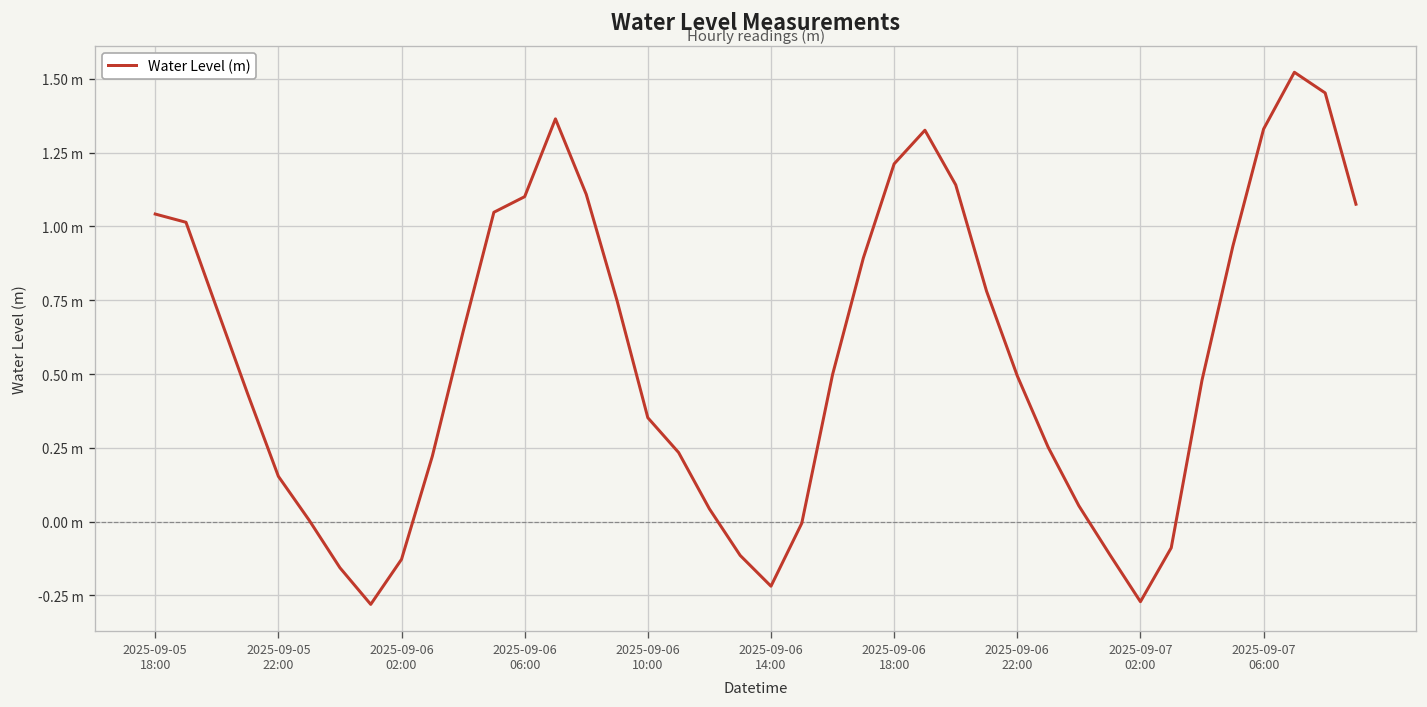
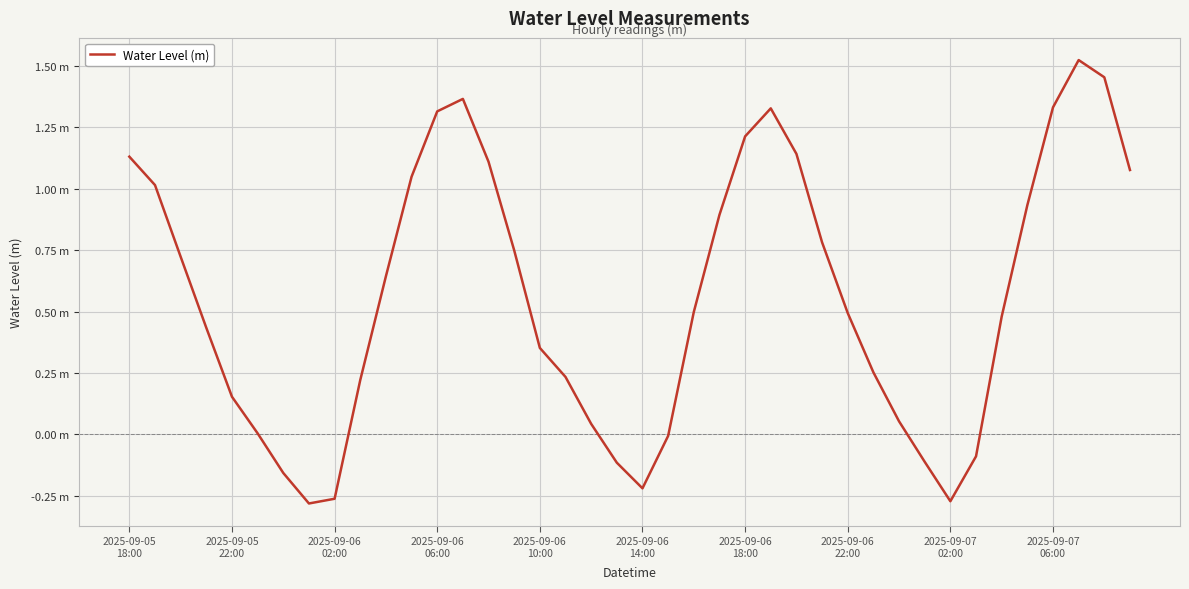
  {
-   "2025-09-05 18:00": "1.04 m",
+   "2025-09-05 18:00": "1.13 m",
    "2025-09-05 22:00": "0.15 m",
-   "2025-09-06 02:00": "-0.13 m",
-   "2025-09-06 06:00": "1.10 m",
+   "2025-09-06 02:00": "-0.26 m",
+   "2025-09-06 06:00": "1.31 m",
    "2025-09-06 10:00": "0.35 m",
    "2025-09-06 14:00": "-0.22 m",
    "2025-09-06 18:00": "1.21 m",
    "2025-09-06 22:00": "0.49 m",
    "2025-09-07 02:00": "-0.27 m",
    "2025-09-07 06:00": "1.33 m"
  }
